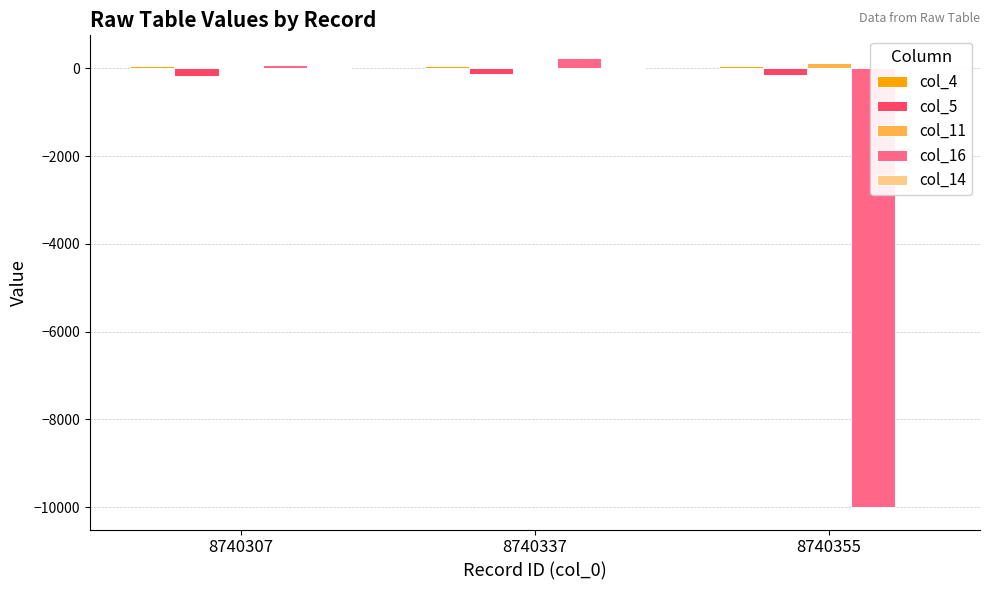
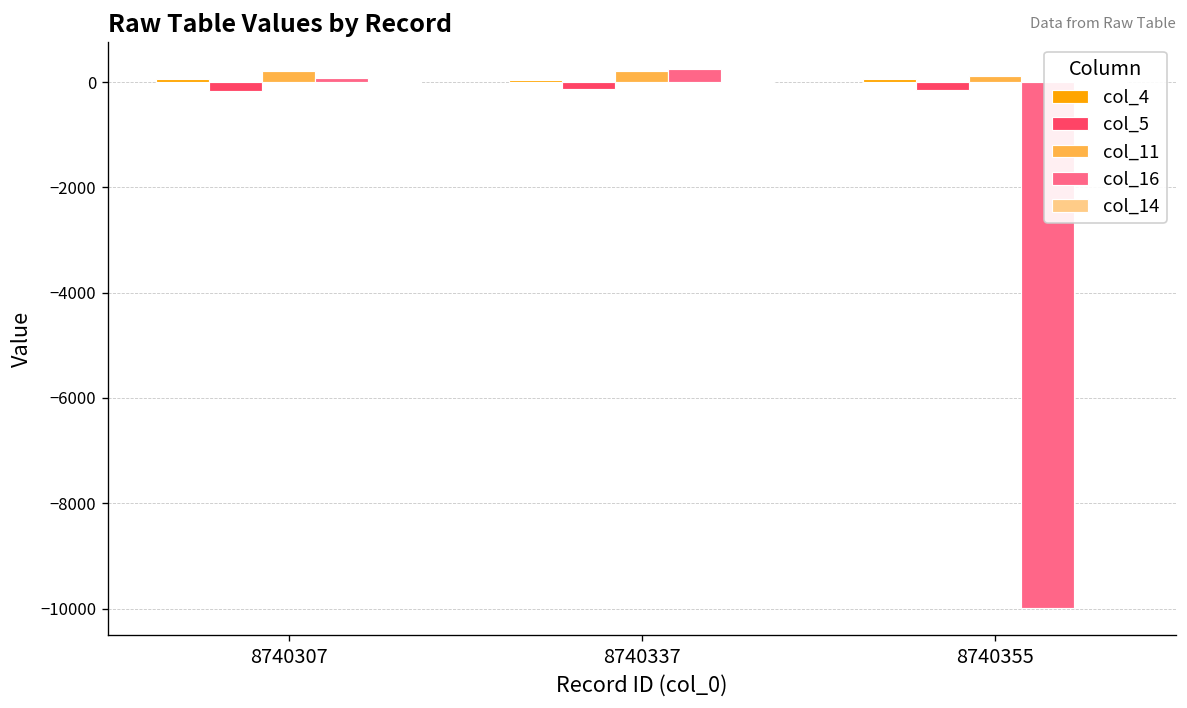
  {
    "col_4": {
      "8740355": 100
    },
    "col_11": {
-     "8740307": 0,
-     "8740337": 0,
+     "8740307": 200,
+     "8740337": 200,
      "8740355": 100
    },
    "col_14": {
      "8740307": 0,
      "8740337": 0
    }
  }
